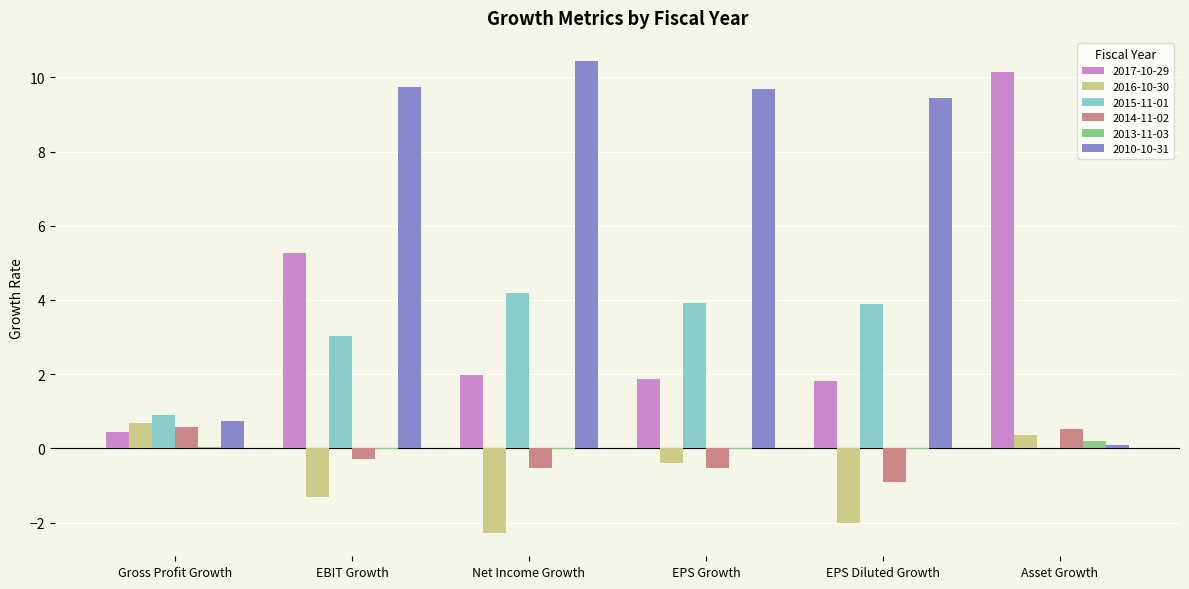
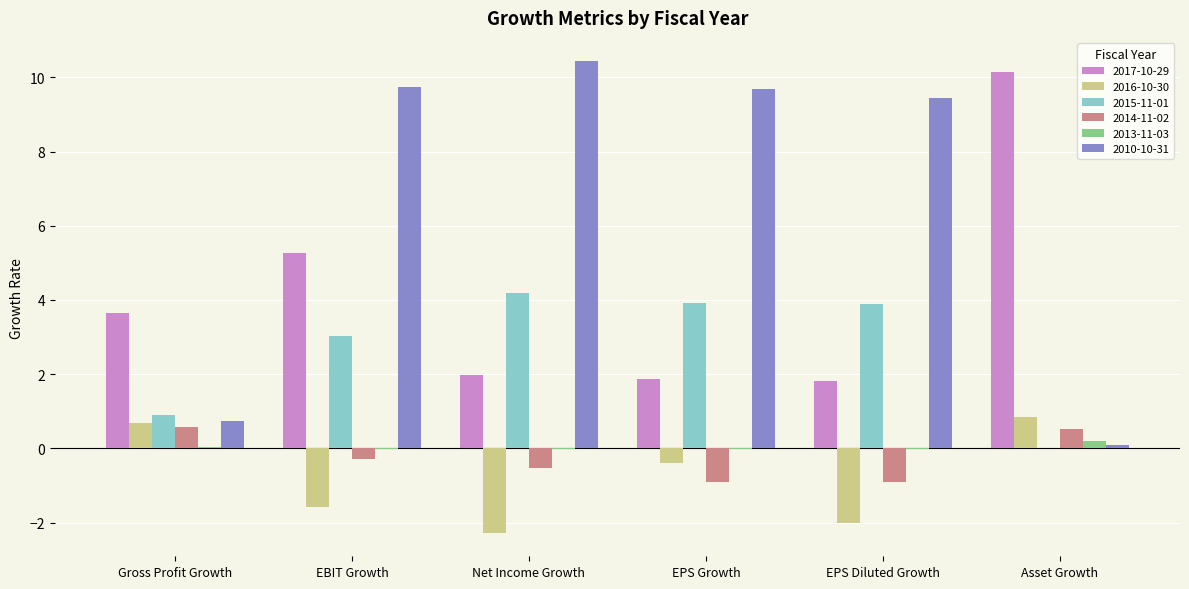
  {
    "2017-10-29": {
-     "Gross Profit Growth": 0.4,
+     "Gross Profit Growth": 3.6,
      "EBIT Growth": 5.3,
      "Net Income Growth": 2.0,
      "EPS Growth": 1.9,
      "EPS Diluted Growth": 1.8,
      "Asset Growth": 10.1
    },
    "2016-10-30": {
      "Gross Profit Growth": 0.7,
-     "EBIT Growth": -1.3,
+     "EBIT Growth": -1.6,
      "Net Income Growth": -2.3,
      "EPS Growth": -0.4,
      "EPS Diluted Growth": -2.0,
-     "Asset Growth": 0.4
+     "Asset Growth": 0.8
    },
    "2015-11-01": {
      "Gross Profit Growth": 0.9,
      "EBIT Growth": 3.0,
      "Net Income Growth": 4.2,
      "EPS Growth": 3.9,
      "EPS Diluted Growth": 3.9
    },
    "2014-11-02": {
      "Gross Profit Growth": 0.6,
      "EBIT Growth": -0.3,
      "Net Income Growth": -0.5,
-     "EPS Growth": -0.5,
+     "EPS Growth": -0.9,
      "EPS Diluted Growth": -0.9,
      "Asset Growth": 0.5
    },
    "2013-11-03": {
      "Asset Growth": 0.2
    },
    "2010-10-31": {
      "Gross Profit Growth": 0.7,
      "EBIT Growth": 9.7,
      "Net Income Growth": 10.4,
      "EPS Growth": 9.7,
      "EPS Diluted Growth": 9.5,
      "Asset Growth": 0.1
    }
  }
